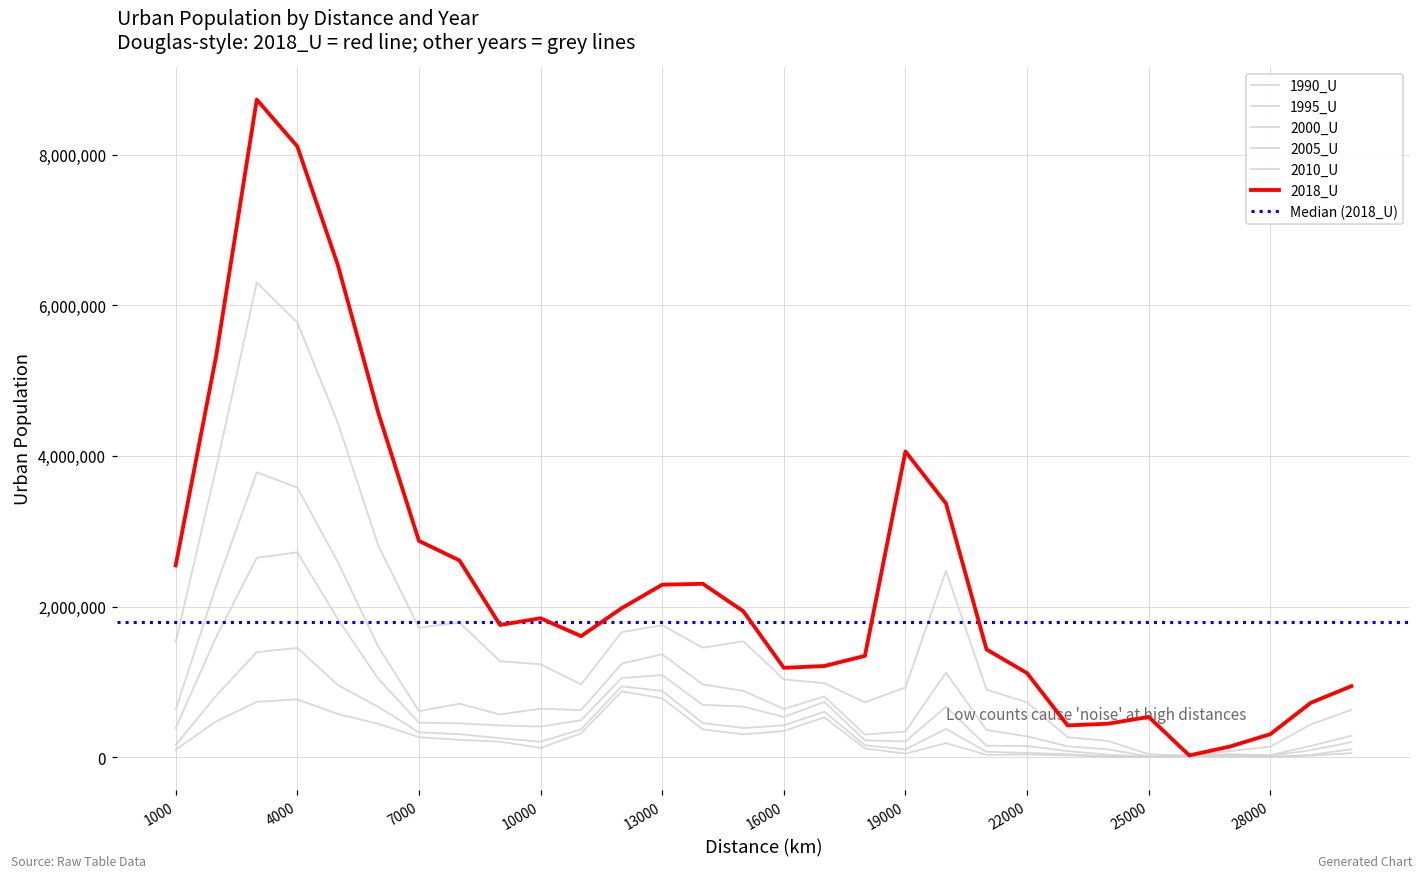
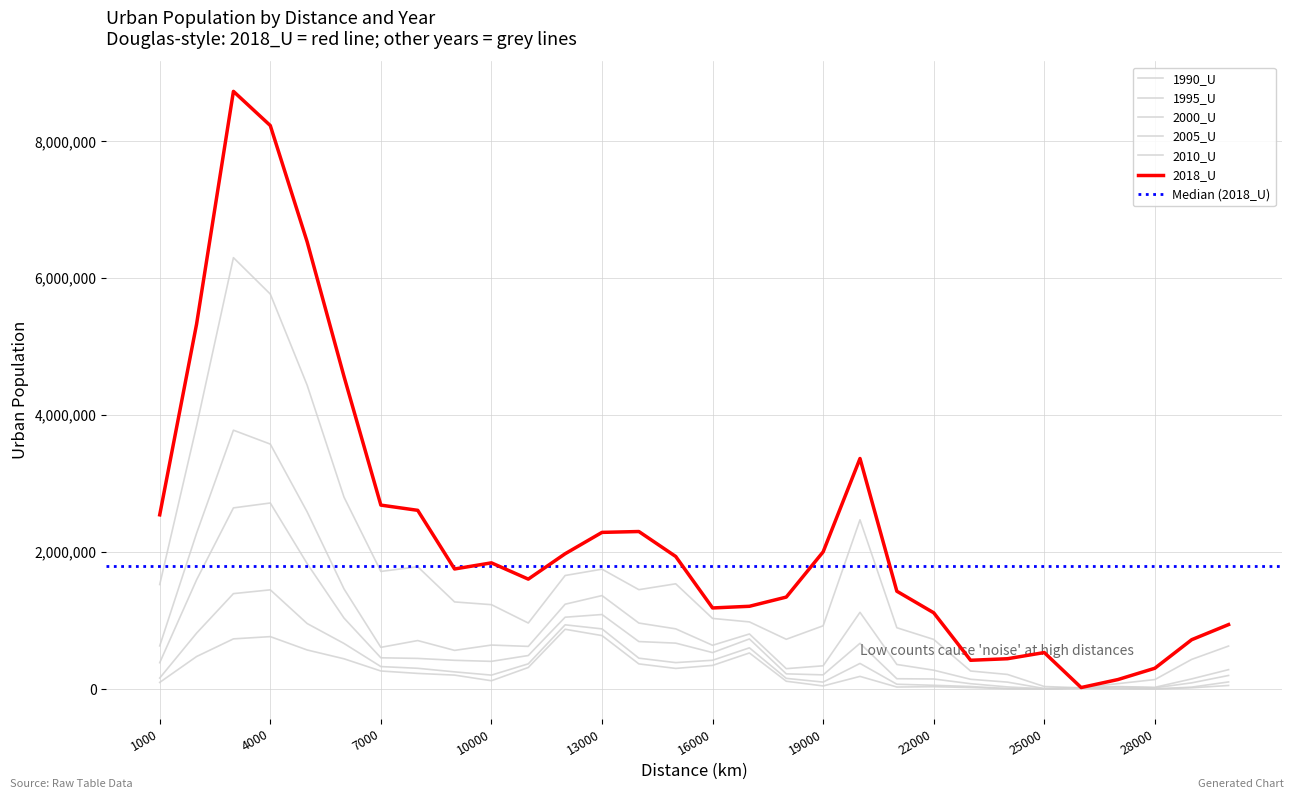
  {
    "2018_U": {
      "1000": "2,500,000",
-     "4000": "8,100,000",
-     "7000": "2,900,000",
+     "4000": "8,200,000",
+     "7000": "2,700,000",
      "10000": "1,800,000",
      "13000": "2,300,000",
      "16000": "1,200,000",
-     "19000": "4,100,000",
+     "19000": "2,000,000",
      "22000": "1,100,000",
      "25000": "500,000",
      "28000": "300,000"
    }
  }
